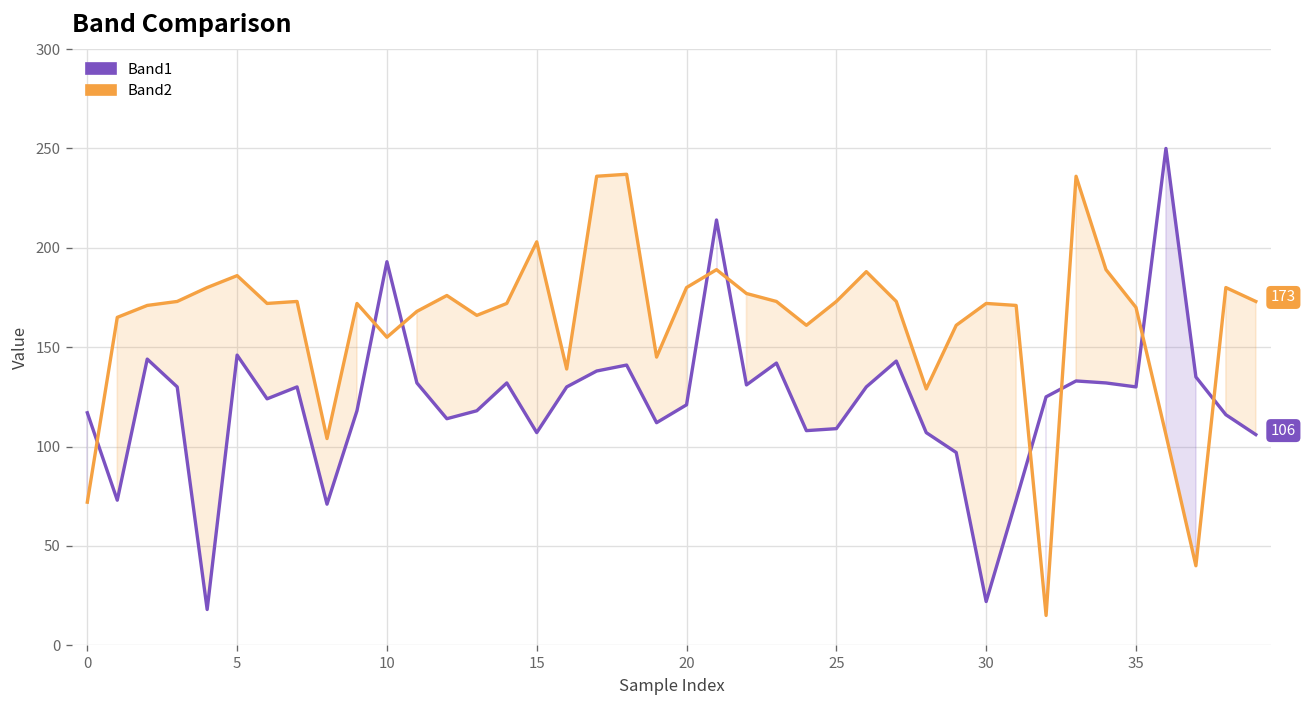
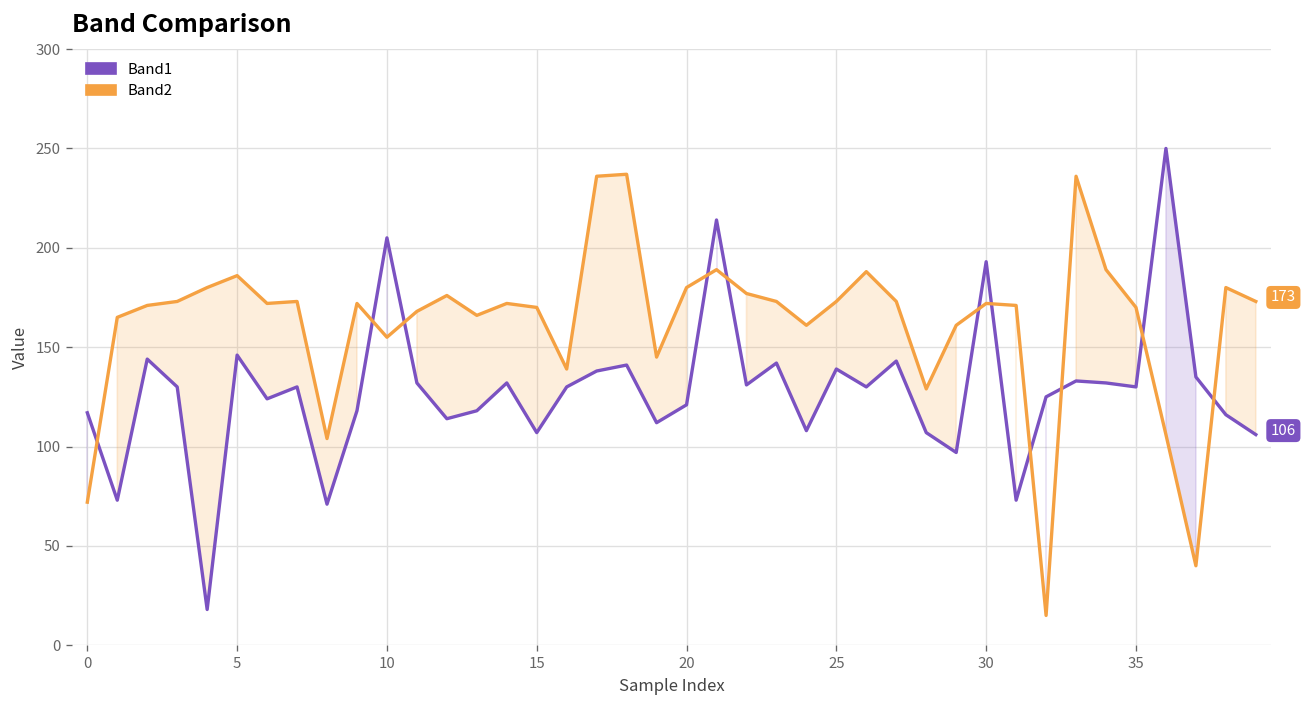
  {
    "Band1": {
      "0": 117,
      "5": 146,
-     "10": 193,
+     "10": 205,
      "15": 107,
      "20": 121,
-     "25": 109,
-     "30": 22,
+     "25": 139,
+     "30": 193,
      "35": 130
    },
    "Band2": {
      "0": 72,
      "5": 186,
      "10": 155,
-     "15": 203,
+     "15": 170,
      "20": 180,
      "25": 173,
      "30": 172,
      "35": 170
    }
  }
